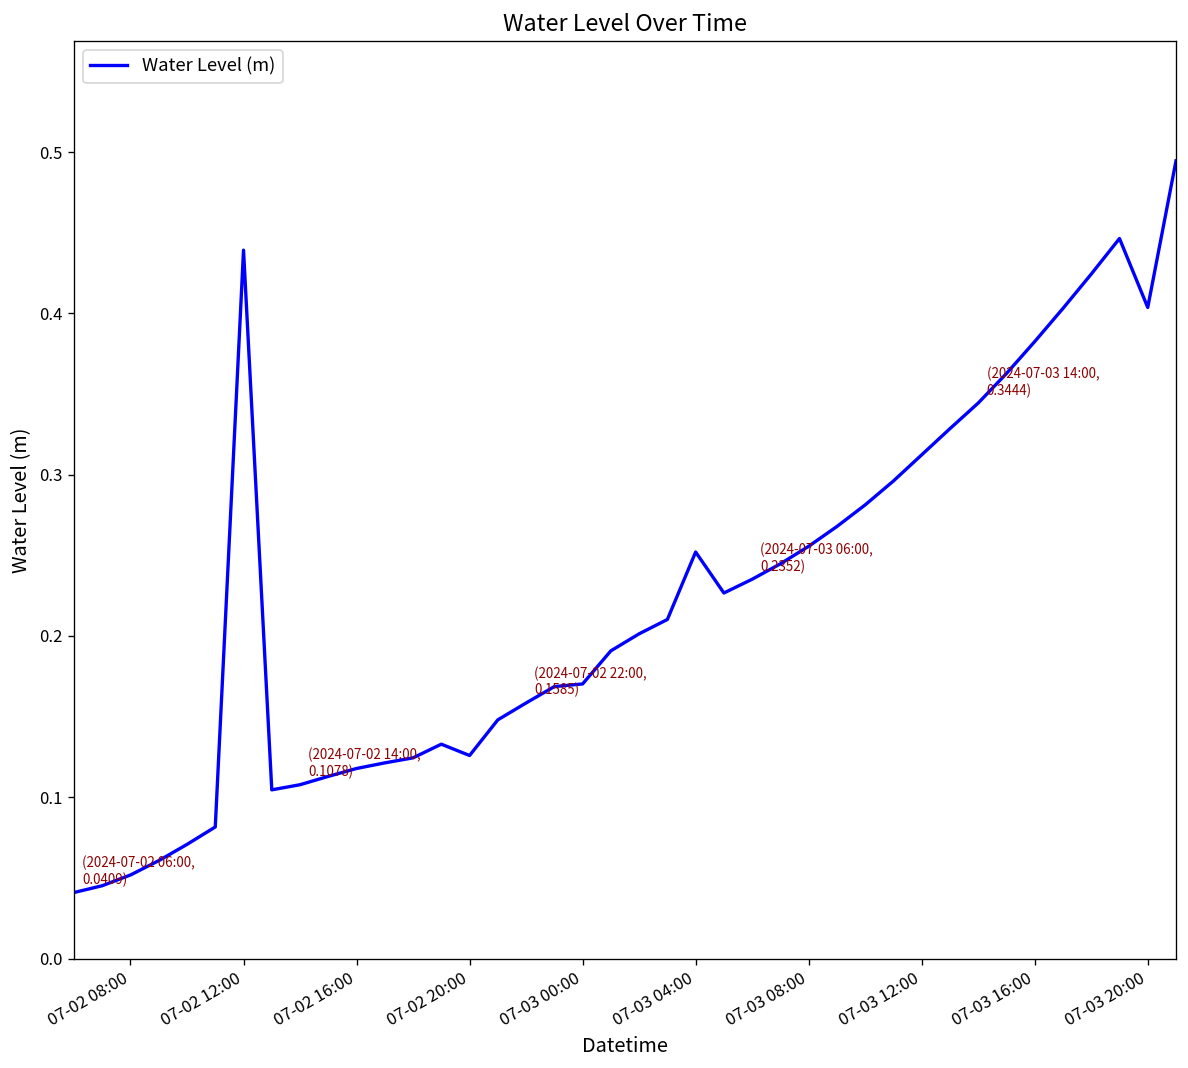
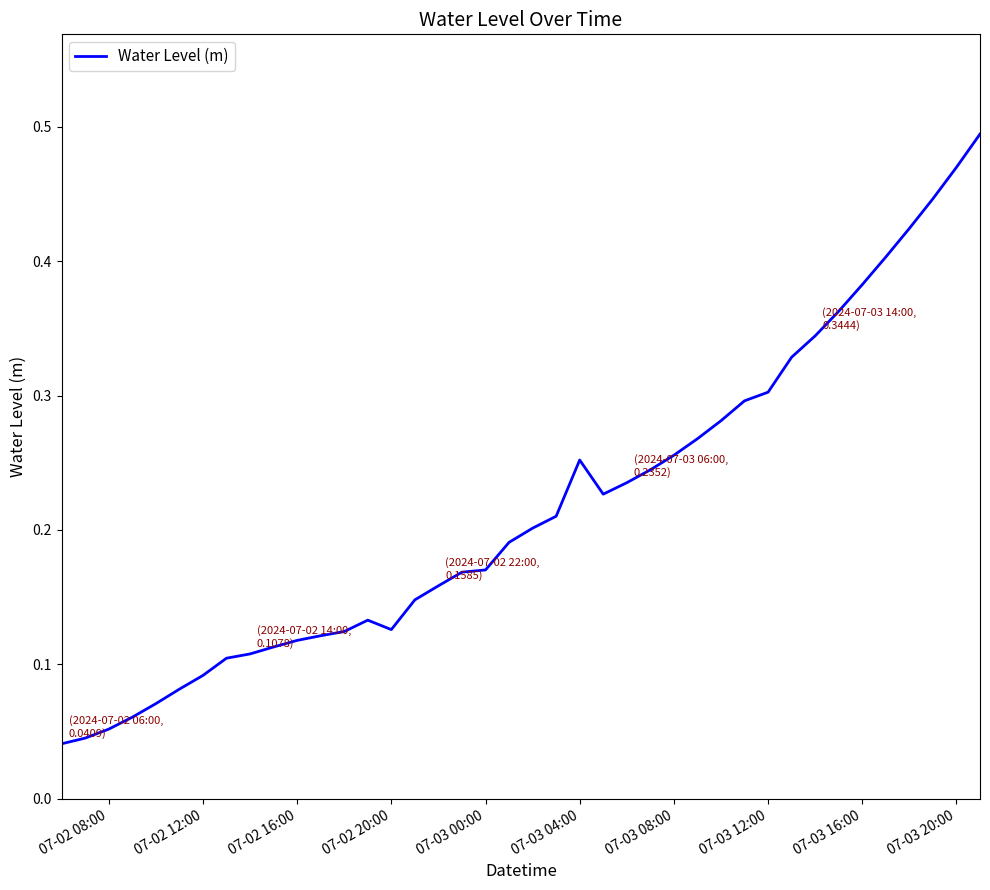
  {
-   "07-02 12:00": 0.439,
+   "07-02 12:00": 0.092,
    "07-02 20:00": 0.126,
    "07-03 04:00": 0.252,
-   "07-03 12:00": 0.312,
-   "07-03 20:00": 0.404
+   "07-03 12:00": 0.303,
+   "07-03 20:00": 0.470
  }
